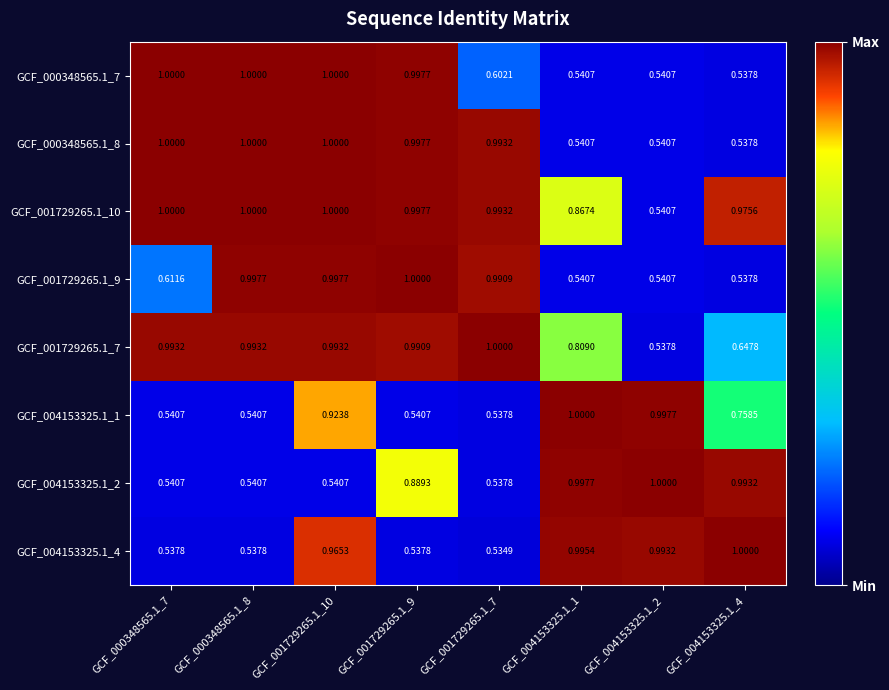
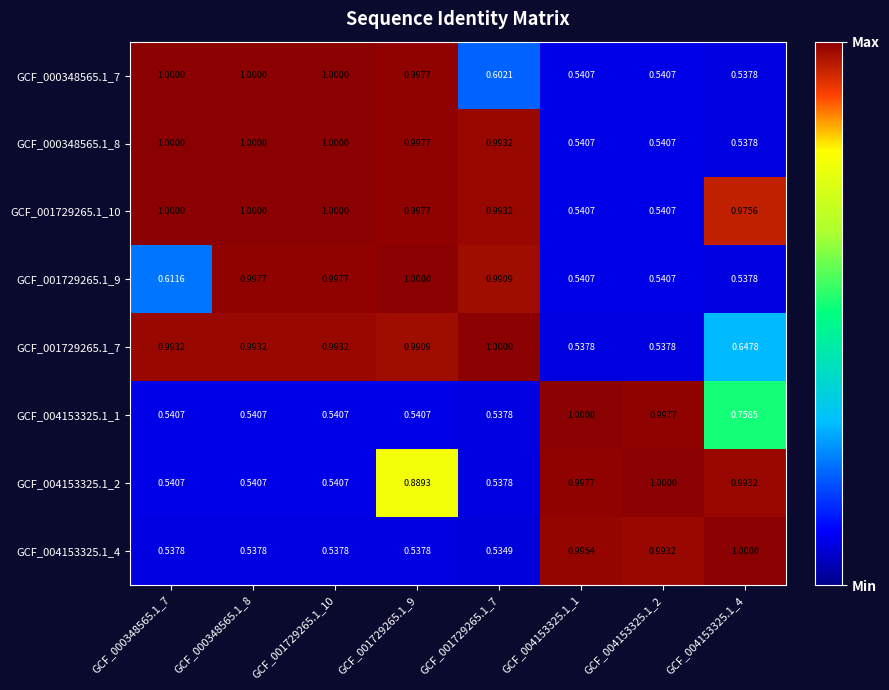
  {
    "GCF_000348565.1_7": {
      "GCF_000348565.1_7": 1.0000,
      "GCF_000348565.1_8": 1.0000,
      "GCF_001729265.1_10": 1.0000,
      "GCF_001729265.1_9": 0.9977,
      "GCF_001729265.1_7": 0.6021,
      "GCF_004153325.1_1": 0.5407,
      "GCF_004153325.1_2": 0.5407,
      "GCF_004153325.1_4": 0.5378
    },
    "GCF_000348565.1_8": {
      "GCF_000348565.1_7": 1.0000,
      "GCF_000348565.1_8": 1.0000,
      "GCF_001729265.1_10": 1.0000,
      "GCF_001729265.1_9": 0.9977,
      "GCF_001729265.1_7": 0.9932,
      "GCF_004153325.1_1": 0.5407,
      "GCF_004153325.1_2": 0.5407,
      "GCF_004153325.1_4": 0.5378
    },
    "GCF_001729265.1_10": {
      "GCF_000348565.1_7": 1.0000,
      "GCF_000348565.1_8": 1.0000,
      "GCF_001729265.1_10": 1.0000,
      "GCF_001729265.1_9": 0.9977,
      "GCF_001729265.1_7": 0.9932,
-     "GCF_004153325.1_1": 0.8674,
+     "GCF_004153325.1_1": 0.5407,
      "GCF_004153325.1_2": 0.5407,
      "GCF_004153325.1_4": 0.9756
    },
    "GCF_001729265.1_9": {
      "GCF_000348565.1_7": 0.6116,
      "GCF_000348565.1_8": 0.9977,
      "GCF_001729265.1_10": 0.9977,
      "GCF_001729265.1_9": 1.0000,
      "GCF_001729265.1_7": 0.9909,
      "GCF_004153325.1_1": 0.5407,
      "GCF_004153325.1_2": 0.5407,
      "GCF_004153325.1_4": 0.5378
    },
    "GCF_001729265.1_7": {
      "GCF_000348565.1_7": 0.9932,
      "GCF_000348565.1_8": 0.9932,
      "GCF_001729265.1_10": 0.9932,
      "GCF_001729265.1_9": 0.9909,
      "GCF_001729265.1_7": 1.0000,
-     "GCF_004153325.1_1": 0.8090,
+     "GCF_004153325.1_1": 0.5378,
      "GCF_004153325.1_2": 0.5378,
      "GCF_004153325.1_4": 0.6478
    },
    "GCF_004153325.1_1": {
      "GCF_000348565.1_7": 0.5407,
      "GCF_000348565.1_8": 0.5407,
-     "GCF_001729265.1_10": 0.9238,
+     "GCF_001729265.1_10": 0.5407,
      "GCF_001729265.1_9": 0.5407,
      "GCF_001729265.1_7": 0.5378,
      "GCF_004153325.1_1": 1.0000,
      "GCF_004153325.1_2": 0.9977,
      "GCF_004153325.1_4": 0.7585
    },
    "GCF_004153325.1_2": {
      "GCF_000348565.1_7": 0.5407,
      "GCF_000348565.1_8": 0.5407,
      "GCF_001729265.1_10": 0.5407,
      "GCF_001729265.1_9": 0.8893,
      "GCF_001729265.1_7": 0.5378,
      "GCF_004153325.1_1": 0.9977,
      "GCF_004153325.1_2": 1.0000,
      "GCF_004153325.1_4": 0.9932
    },
    "GCF_004153325.1_4": {
      "GCF_000348565.1_7": 0.5378,
      "GCF_000348565.1_8": 0.5378,
-     "GCF_001729265.1_10": 0.9653,
+     "GCF_001729265.1_10": 0.5378,
      "GCF_001729265.1_9": 0.5378,
      "GCF_001729265.1_7": 0.5349,
      "GCF_004153325.1_1": 0.9954,
      "GCF_004153325.1_2": 0.9932,
      "GCF_004153325.1_4": 1.0000
    }
  }
